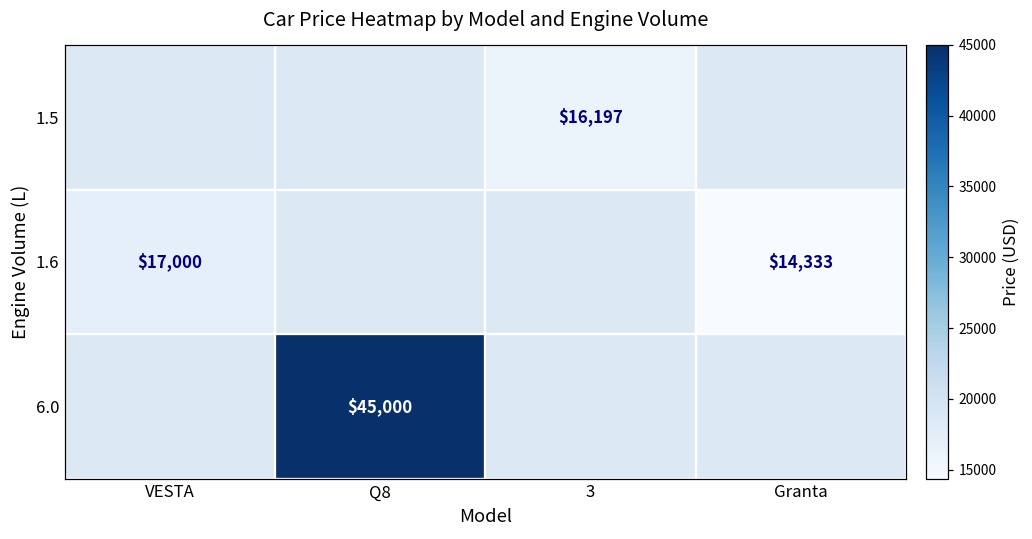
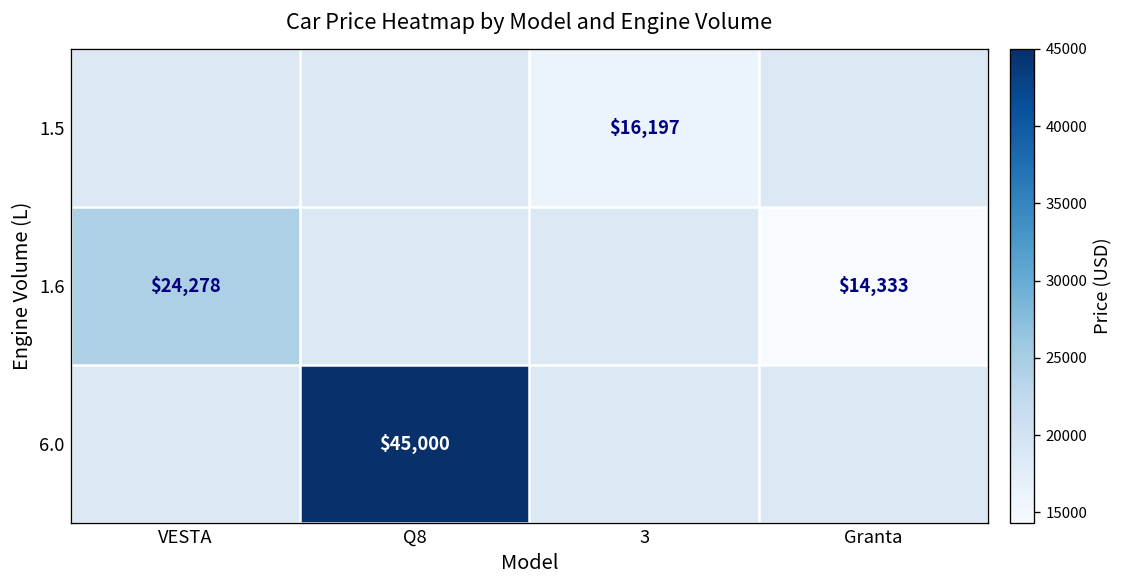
  {
    "1.5": {
      "3": "$16,197"
    },
    "1.6": {
-     "VESTA": "$17,000",
+     "VESTA": "$24,278",
      "Granta": "$14,333"
    },
    "6.0": {
      "Q8": "$45,000"
    }
  }
